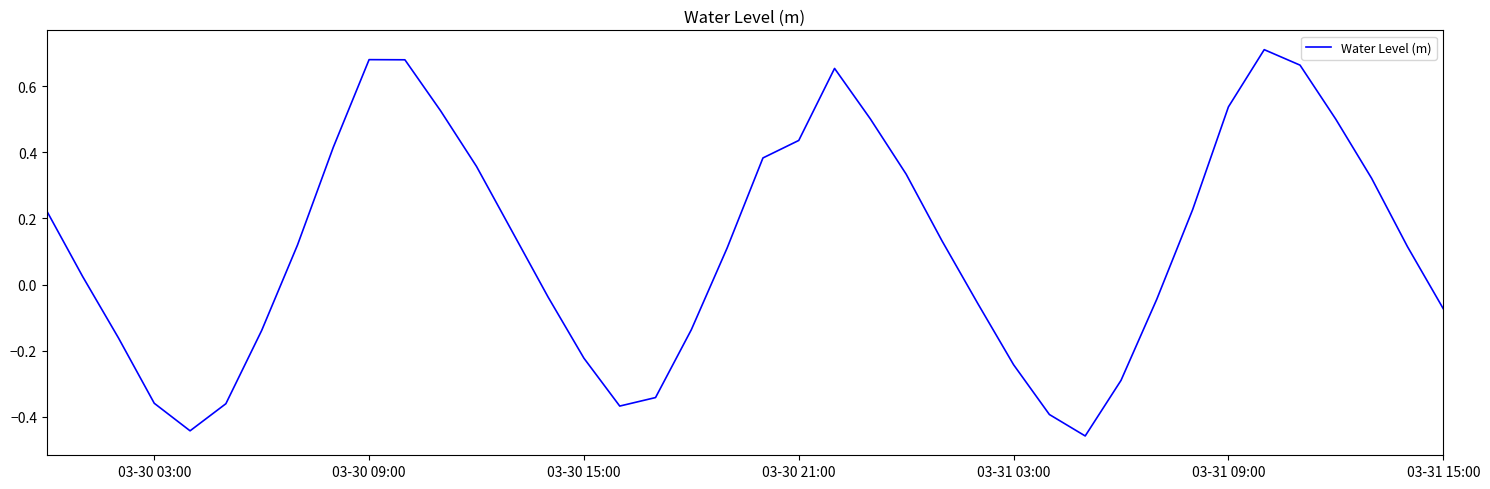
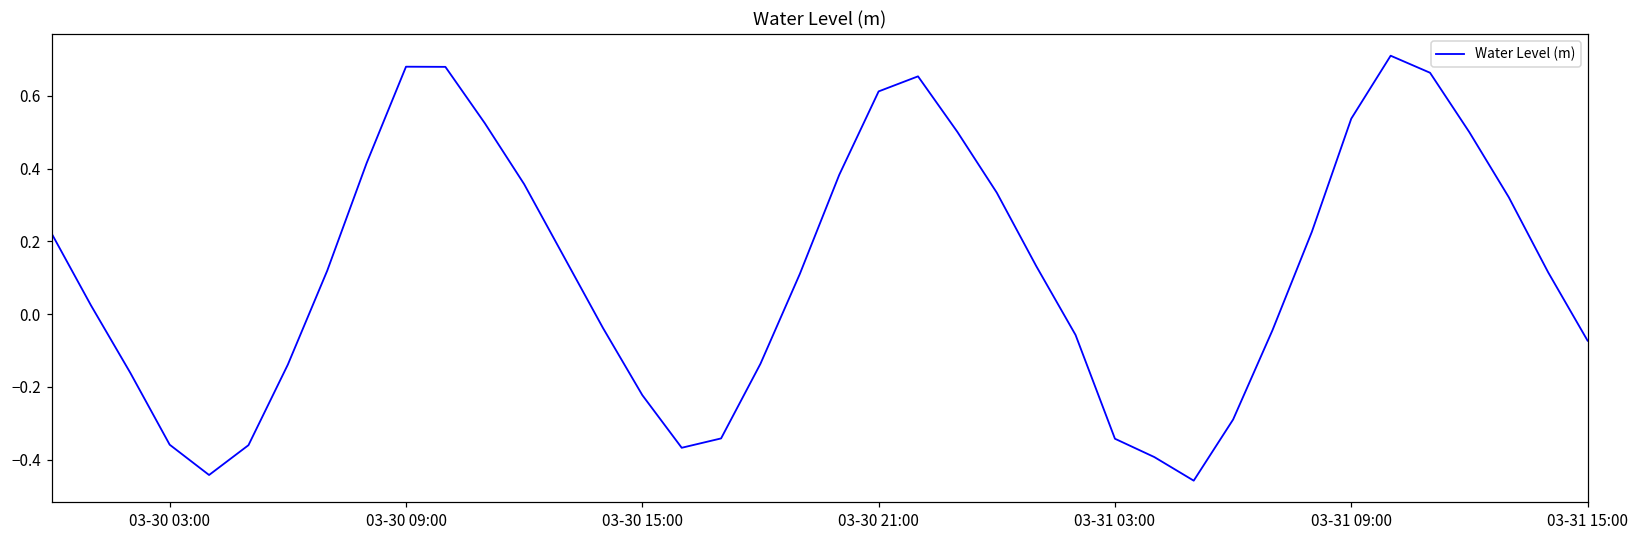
  {
    "03-30 03:00": -0.36,
    "03-30 09:00": 0.68,
    "03-30 15:00": -0.22,
-   "03-30 21:00": 0.44,
-   "03-31 03:00": -0.24,
+   "03-30 21:00": 0.61,
+   "03-31 03:00": -0.34,
    "03-31 09:00": 0.54,
    "03-31 15:00": -0.07
  }
